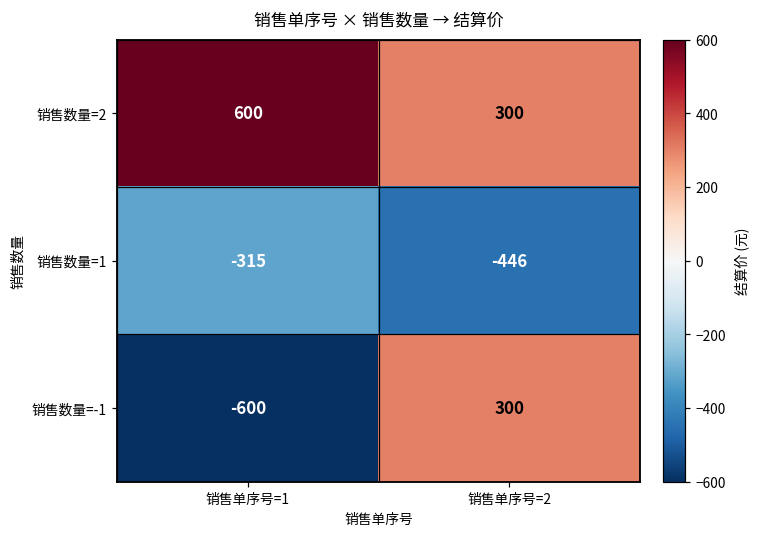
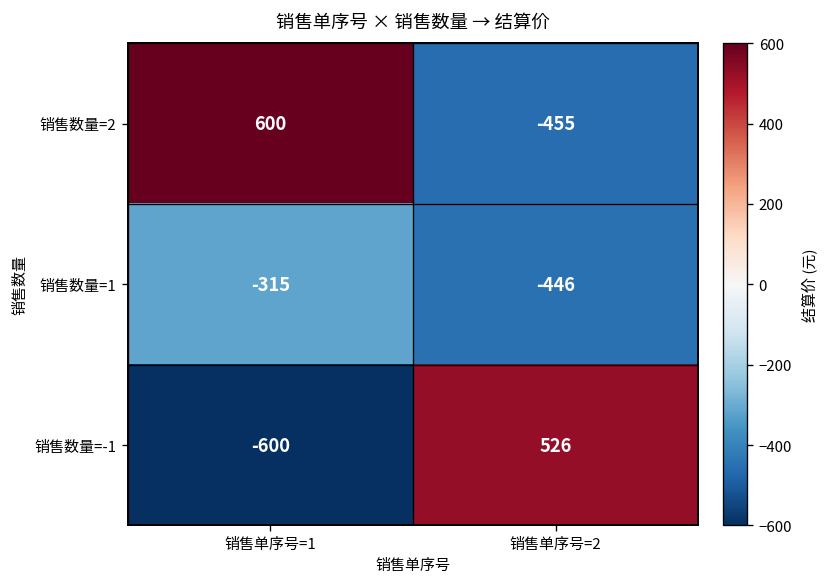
  {
    "销售数量=2": {
      "销售单序号=1": 600,
-     "销售单序号=2": 300
+     "销售单序号=2": -455
    },
    "销售数量=1": {
      "销售单序号=1": -315,
      "销售单序号=2": -446
    },
    "销售数量=-1": {
      "销售单序号=1": -600,
-     "销售单序号=2": 300
+     "销售单序号=2": 526
    }
  }
